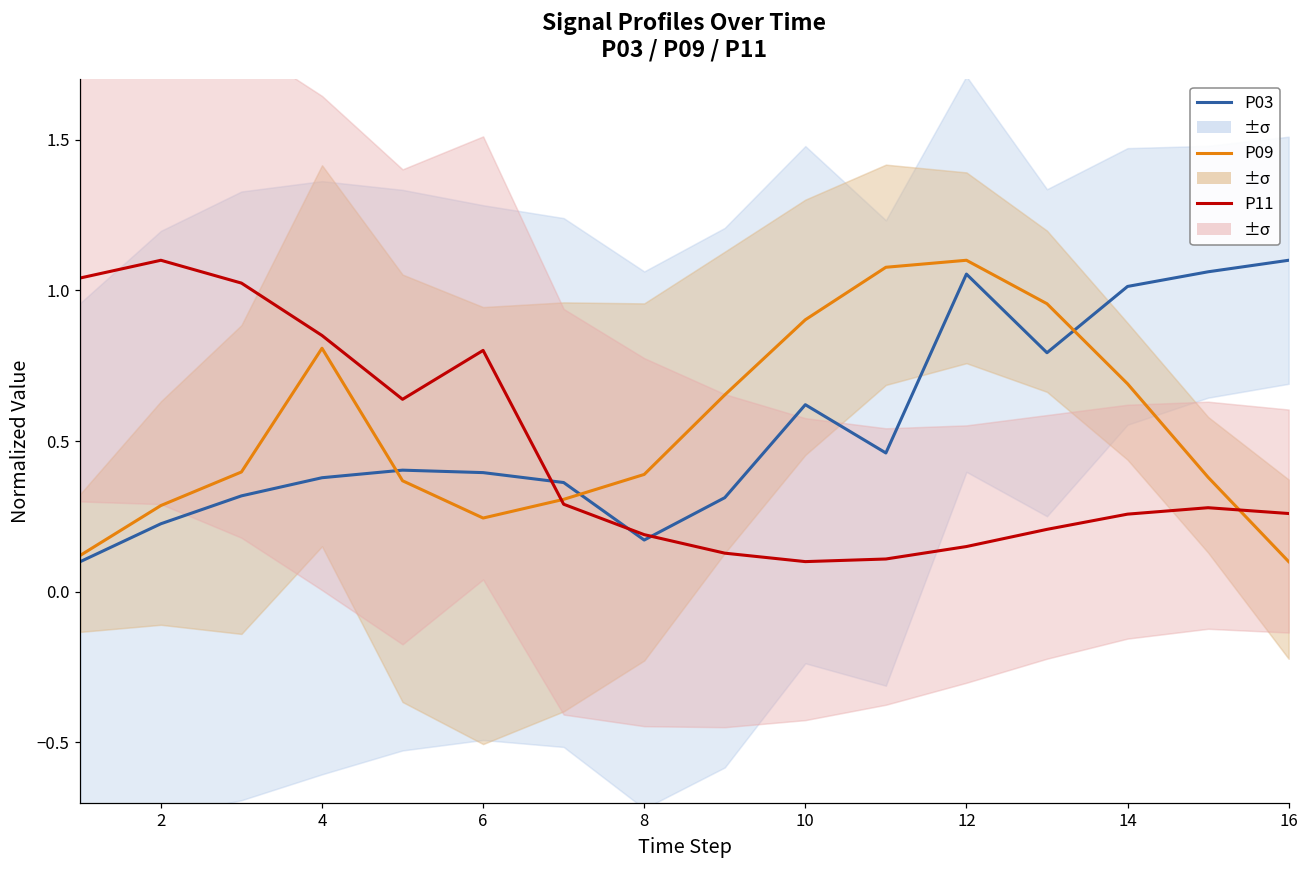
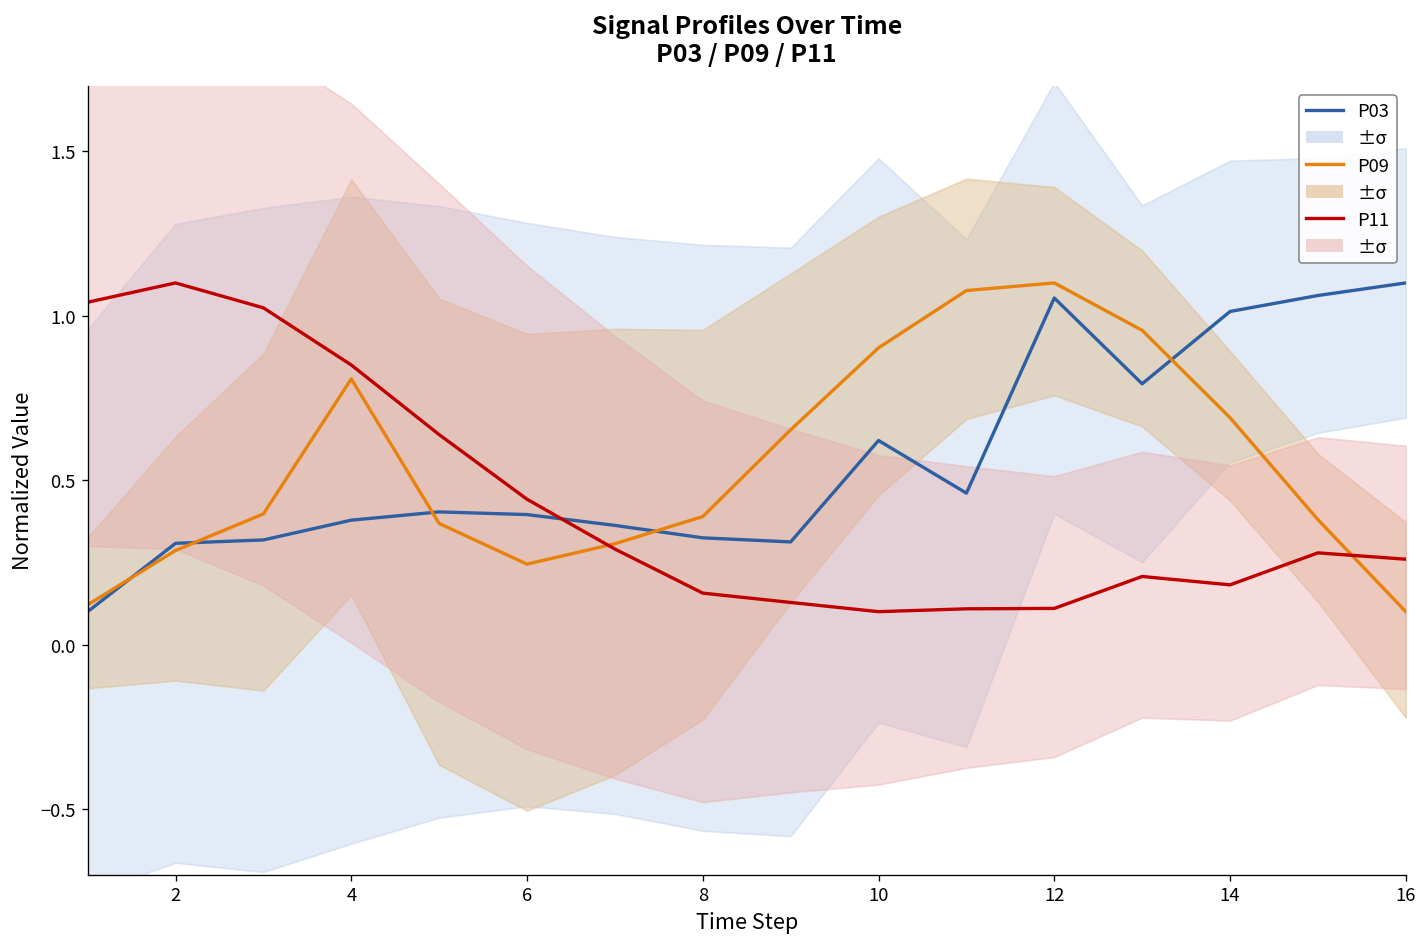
  {
    "P03": {
-     "2": 0.23,
+     "2": 0.31,
      "4": 0.38,
      "6": 0.40,
-     "8": 0.17,
+     "8": 0.32,
      "10": 0.62,
      "12": 1.05,
      "14": 1.01,
      "16": 1.10
    },
    "P09": {
      "2": 0.29,
      "4": 0.81,
      "6": 0.24,
      "8": 0.39,
      "10": 0.90,
      "12": 1.10,
      "14": 0.69,
      "16": 0.10
    },
    "P11": {
      "2": 1.10,
      "4": 0.85,
-     "6": 0.80,
-     "8": 0.19,
+     "6": 0.44,
+     "8": 0.16,
      "10": 0.10,
-     "12": 0.15,
-     "14": 0.26,
+     "12": 0.11,
+     "14": 0.18,
      "16": 0.26
    }
  }
